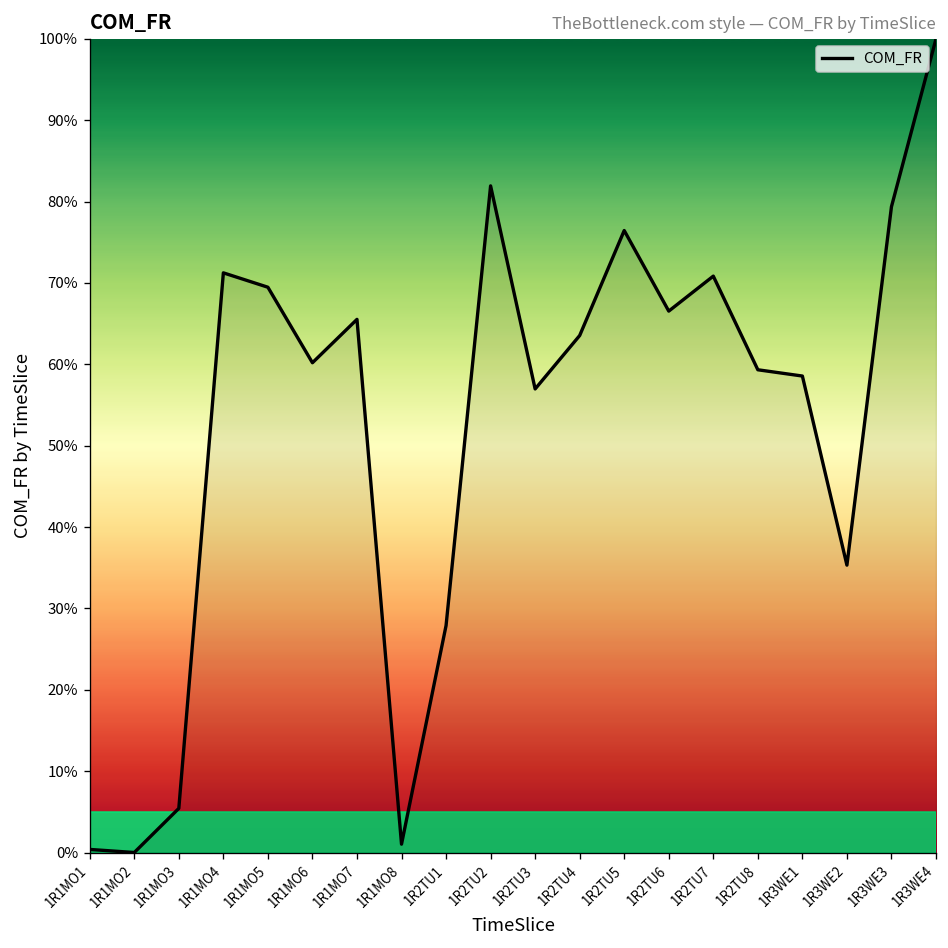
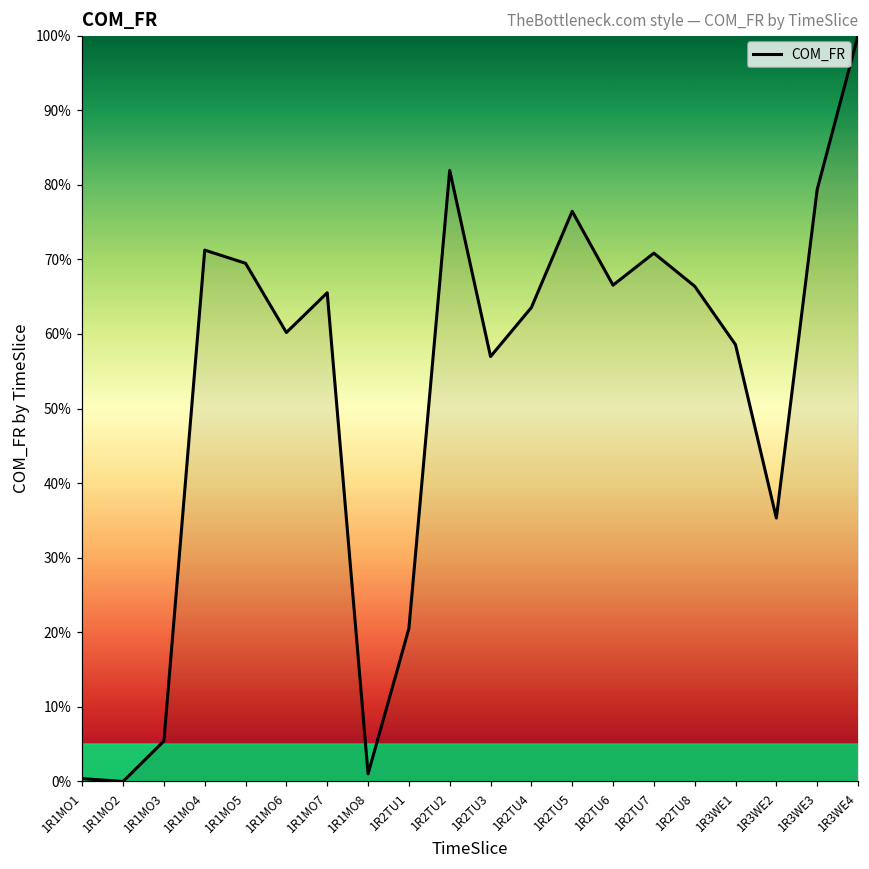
  {
    "1R1MO3": "5%",
    "1R1MO4": "71%",
    "1R1MO5": "69%",
    "1R1MO6": "60%",
    "1R1MO7": "66%",
-   "1R2TU1": "28%",
+   "1R2TU1": "20%",
    "1R2TU2": "82%",
    "1R2TU3": "57%",
    "1R2TU4": "64%",
    "1R2TU5": "76%",
    "1R2TU6": "67%",
    "1R2TU7": "71%",
-   "1R2TU8": "59%",
+   "1R2TU8": "66%",
    "1R3WE1": "59%",
    "1R3WE2": "35%",
    "1R3WE3": "79%",
    "1R3WE4": "100%"
  }
